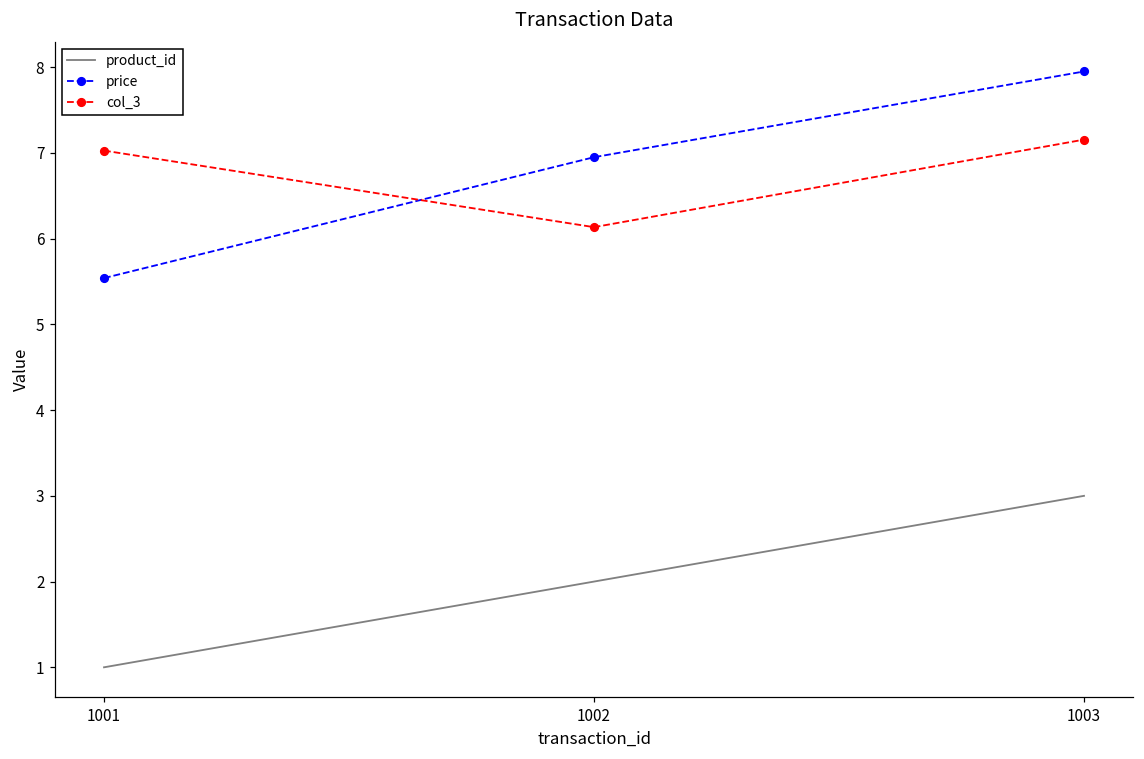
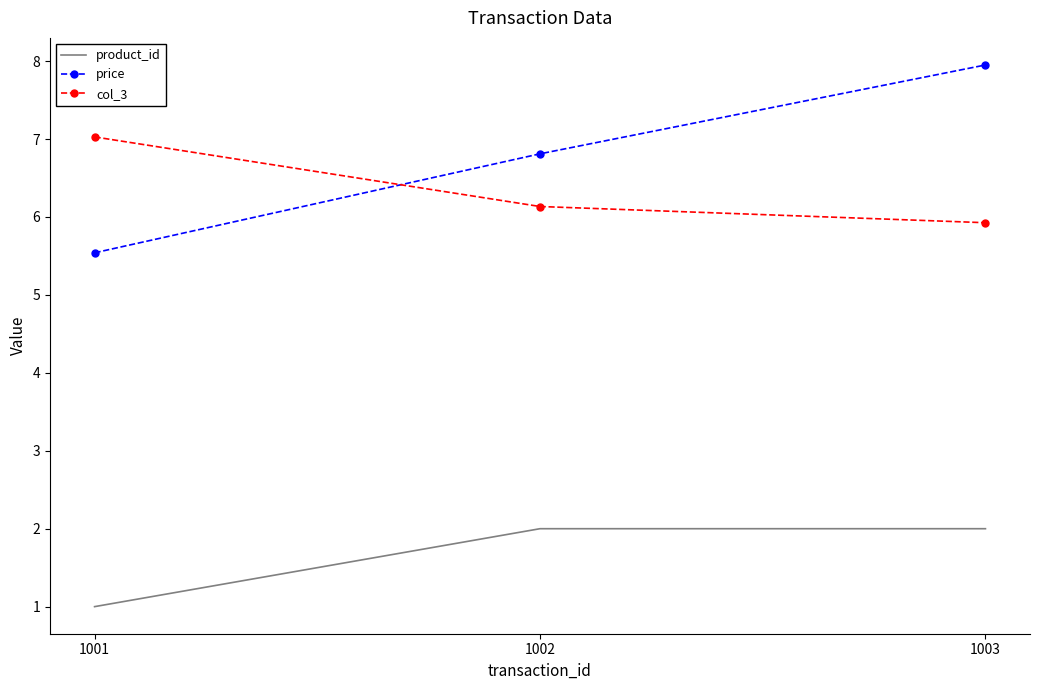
  {
    "product_id": {
      "1001": 1,
      "1002": 2,
-     "1003": 3
+     "1003": 2
    },
    "price": {
      "1001": 5.5,
-     "1002": 7.0,
+     "1002": 6.8,
      "1003": 8.0
    },
    "col_3": {
      "1001": 7.0,
      "1002": 6.1,
-     "1003": 7.2
+     "1003": 5.9
    }
  }
